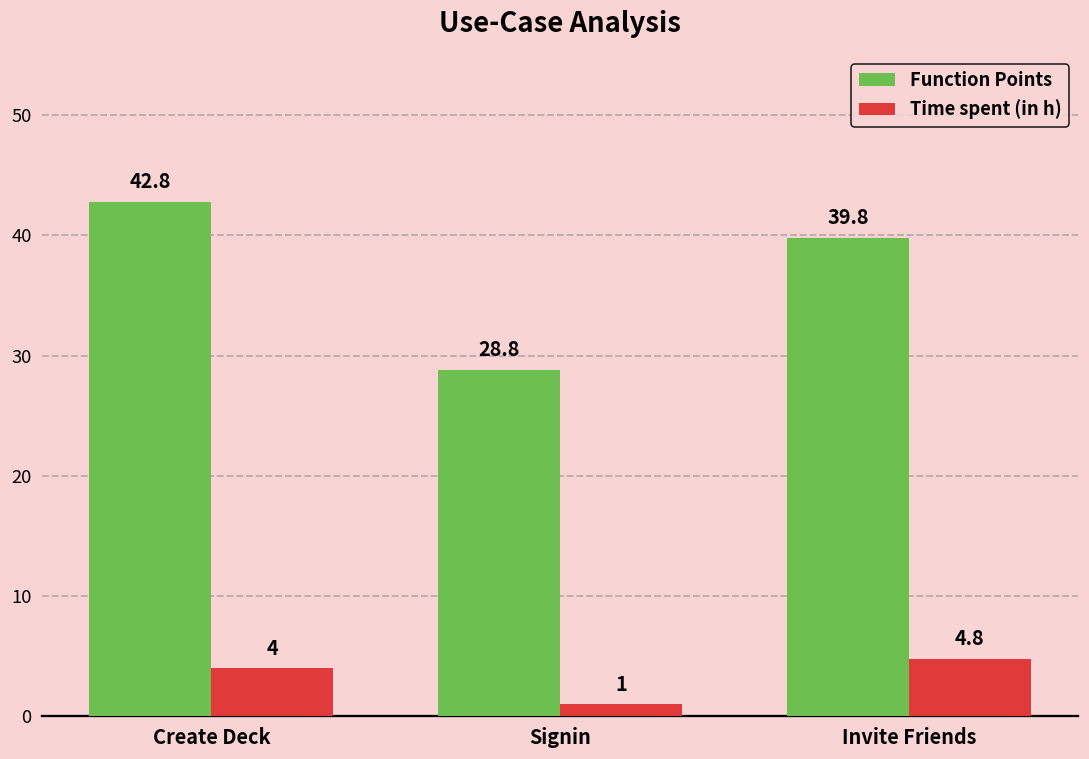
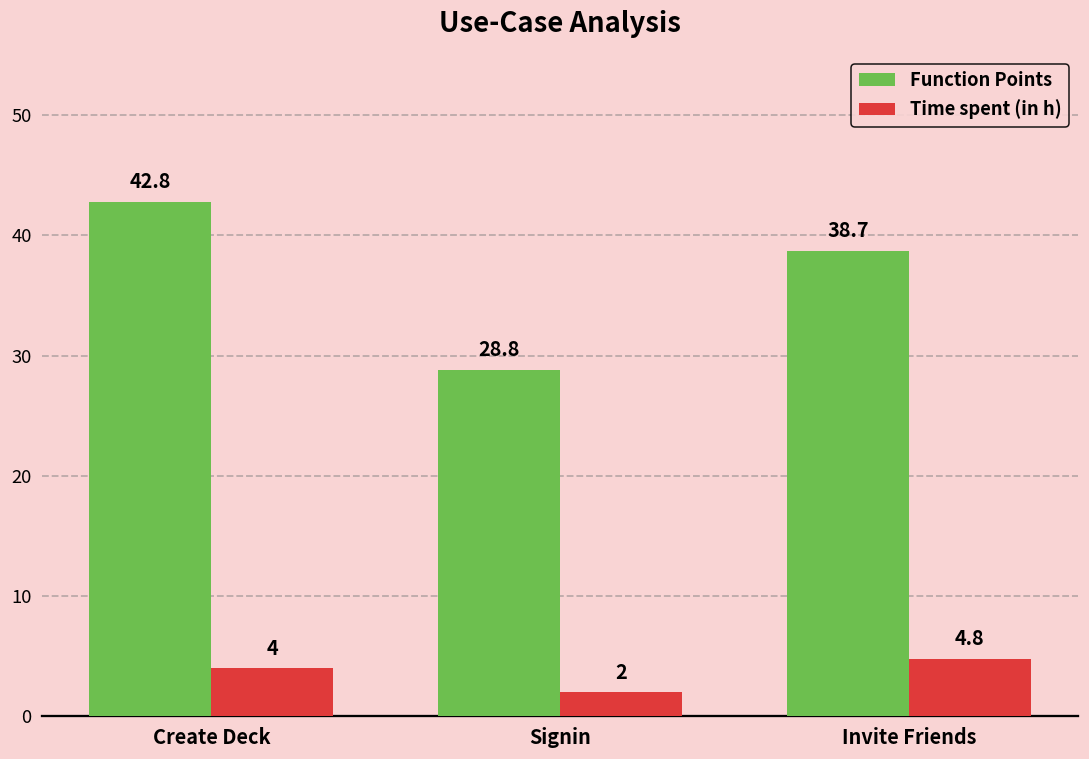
  {
    "Function Points": {
      "Create Deck": 42.8,
      "Signin": 28.8,
-     "Invite Friends": 39.8
+     "Invite Friends": 38.7
    },
    "Time spent (in h)": {
      "Create Deck": 4,
-     "Signin": 1,
+     "Signin": 2,
      "Invite Friends": 4.8
    }
  }
